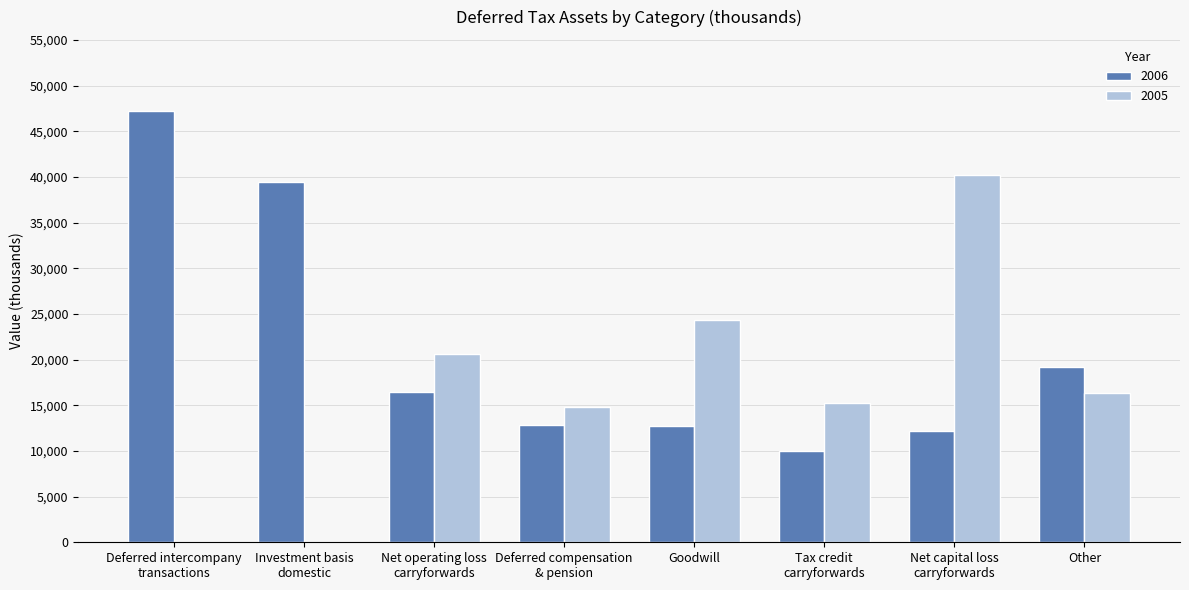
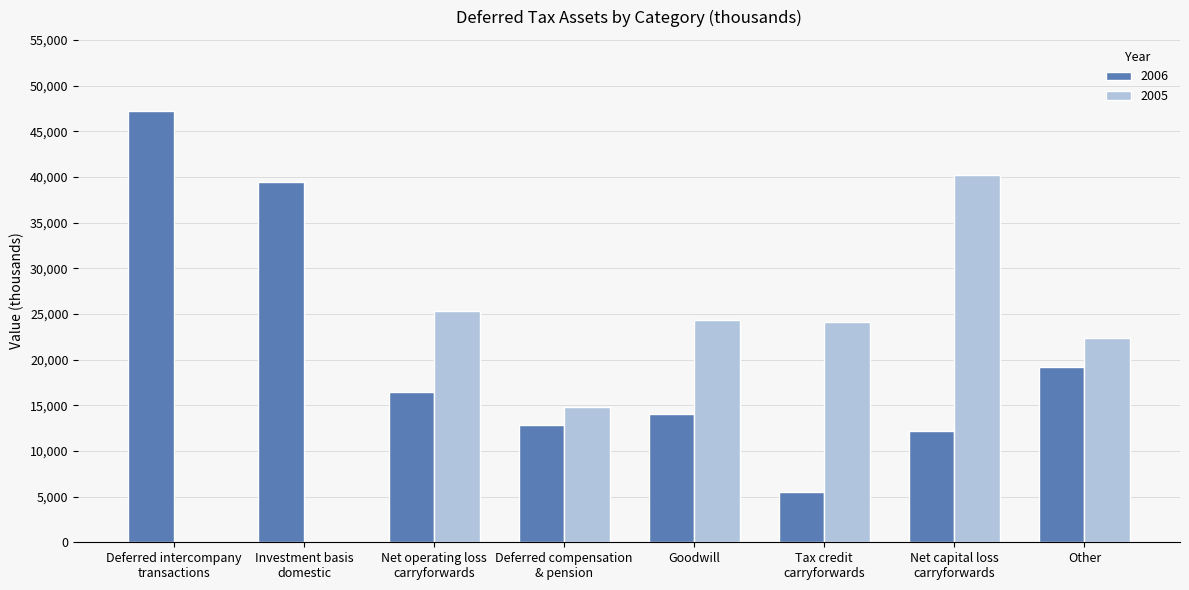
  {
    "2006": {
      "Deferred intercompany transactions": "47,000",
      "Investment basis domestic": "39,000",
      "Net operating loss carryforwards": "16,000",
      "Deferred compensation & pension": "13,000",
-     "Goodwill": "13,000",
-     "Tax credit carryforwards": "10,000",
+     "Goodwill": "14,000",
+     "Tax credit carryforwards": "5,000",
      "Net capital loss carryforwards": "12,000",
      "Other": "19,000"
    },
    "2005": {
      "Deferred intercompany transactions": "0",
      "Investment basis domestic": "0",
-     "Net operating loss carryforwards": "21,000",
+     "Net operating loss carryforwards": "25,000",
      "Deferred compensation & pension": "15,000",
      "Goodwill": "24,000",
-     "Tax credit carryforwards": "15,000",
+     "Tax credit carryforwards": "24,000",
      "Net capital loss carryforwards": "40,000",
-     "Other": "16,000"
+     "Other": "22,000"
    }
  }
